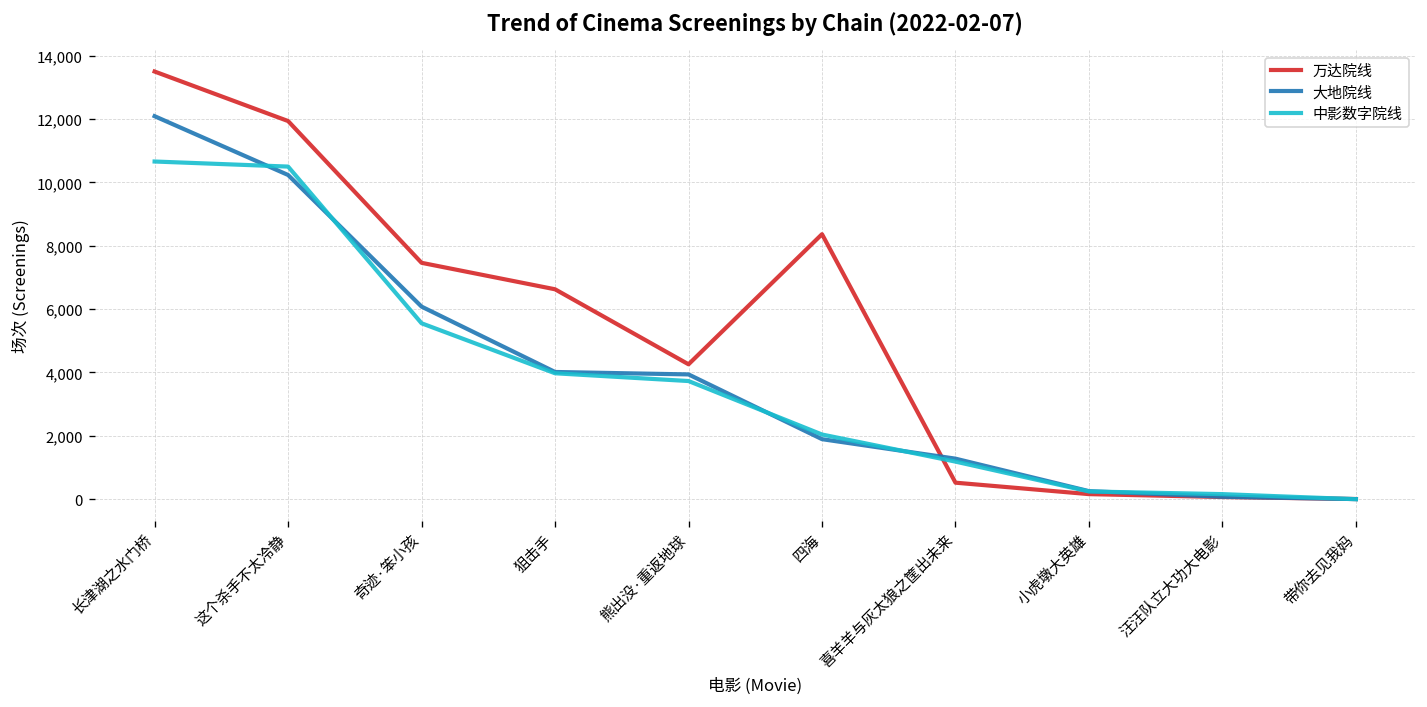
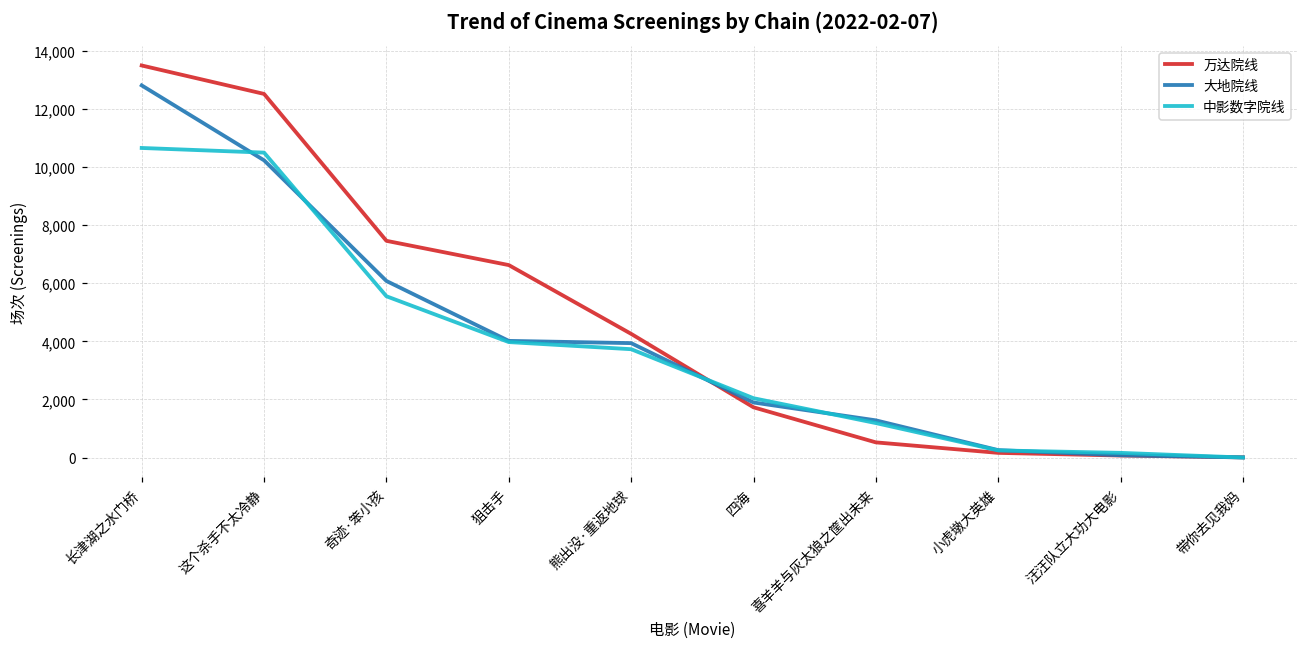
  {
    "万达院线": {
      "长津湖之水门桥": "13,500",
-     "这个杀手不太冷静": "11,900",
+     "这个杀手不太冷静": "12,500",
      "奇迹·笨小孩": "7,500",
      "狙击手": "6,600",
      "熊出没·重返地球": "4,300",
-     "四海": "8,400",
+     "四海": "1,700",
      "喜羊羊与灰太狼之筐出未来": "500"
    },
    "大地院线": {
-     "长津湖之水门桥": "12,100",
+     "长津湖之水门桥": "12,800",
      "这个杀手不太冷静": "10,200",
      "奇迹·笨小孩": "6,100",
      "熊出没·重返地球": "3,900",
      "四海": "1,900"
    },
    "中影数字院线": {
      "长津湖之水门桥": "10,700",
      "这个杀手不太冷静": "10,500",
      "奇迹·笨小孩": "5,600",
      "熊出没·重返地球": "3,700",
      "四海": "2,000"
    }
  }
